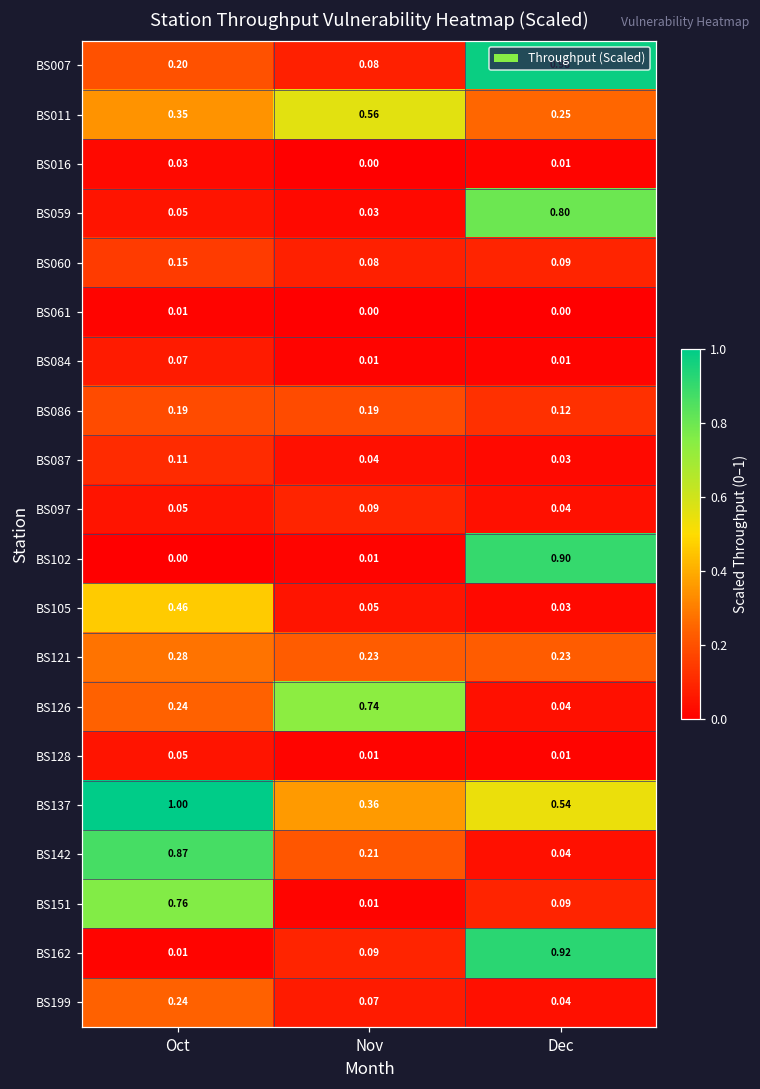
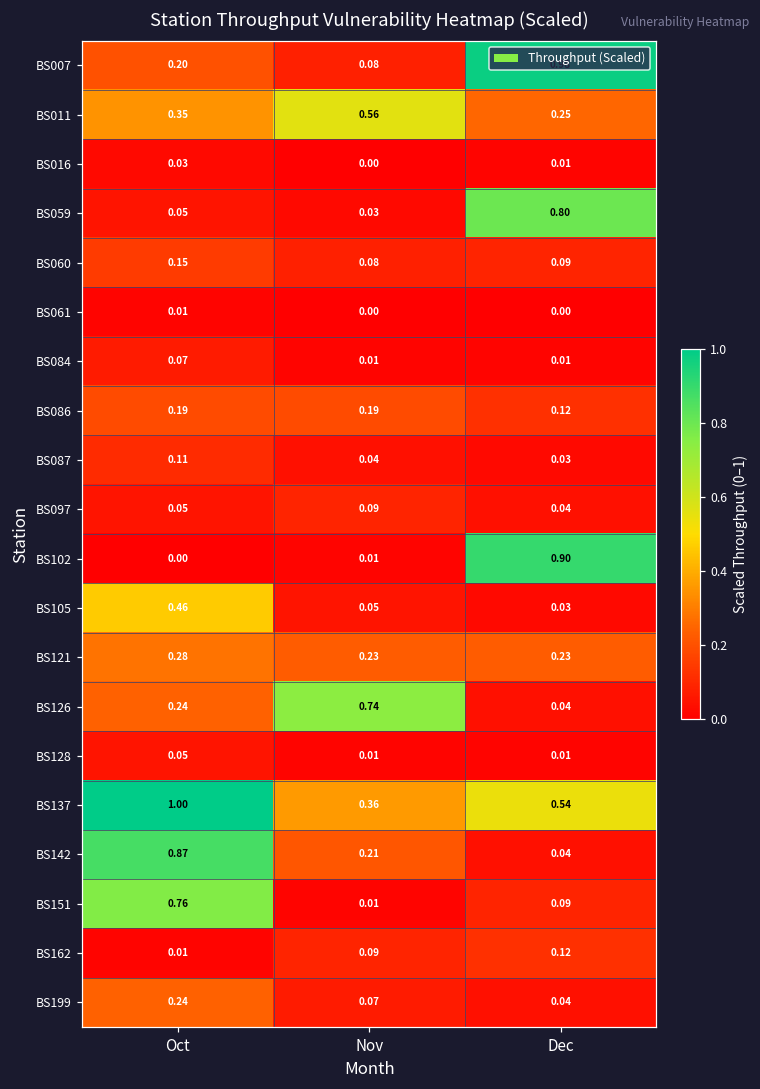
  {
    "BS007": {
      "Oct": 0.20,
      "Nov": 0.08
    },
    "BS011": {
      "Oct": 0.35,
      "Nov": 0.56,
      "Dec": 0.25
    },
    "BS016": {
      "Oct": 0.03,
      "Nov": 0.00,
      "Dec": 0.01
    },
    "BS059": {
      "Oct": 0.05,
      "Nov": 0.03,
      "Dec": 0.80
    },
    "BS060": {
      "Oct": 0.15,
      "Nov": 0.08,
      "Dec": 0.09
    },
    "BS061": {
      "Oct": 0.01,
      "Nov": 0.00,
      "Dec": 0.00
    },
    "BS084": {
      "Oct": 0.07,
      "Nov": 0.01,
      "Dec": 0.01
    },
    "BS086": {
      "Oct": 0.19,
      "Nov": 0.19,
      "Dec": 0.12
    },
    "BS087": {
      "Oct": 0.11,
      "Nov": 0.04,
      "Dec": 0.03
    },
    "BS097": {
      "Oct": 0.05,
      "Nov": 0.09,
      "Dec": 0.04
    },
    "BS102": {
      "Oct": 0.00,
      "Nov": 0.01,
      "Dec": 0.90
    },
    "BS105": {
      "Oct": 0.46,
      "Nov": 0.05,
      "Dec": 0.03
    },
    "BS121": {
      "Oct": 0.28,
      "Nov": 0.23,
      "Dec": 0.23
    },
    "BS126": {
      "Oct": 0.24,
      "Nov": 0.74,
      "Dec": 0.04
    },
    "BS128": {
      "Oct": 0.05,
      "Nov": 0.01,
      "Dec": 0.01
    },
    "BS137": {
      "Oct": 1.00,
      "Nov": 0.36,
      "Dec": 0.54
    },
    "BS142": {
      "Oct": 0.87,
      "Nov": 0.21,
      "Dec": 0.04
    },
    "BS151": {
      "Oct": 0.76,
      "Nov": 0.01,
      "Dec": 0.09
    },
    "BS162": {
      "Oct": 0.01,
      "Nov": 0.09,
-     "Dec": 0.92
+     "Dec": 0.12
    },
    "BS199": {
      "Oct": 0.24,
      "Nov": 0.07,
      "Dec": 0.04
    }
  }
